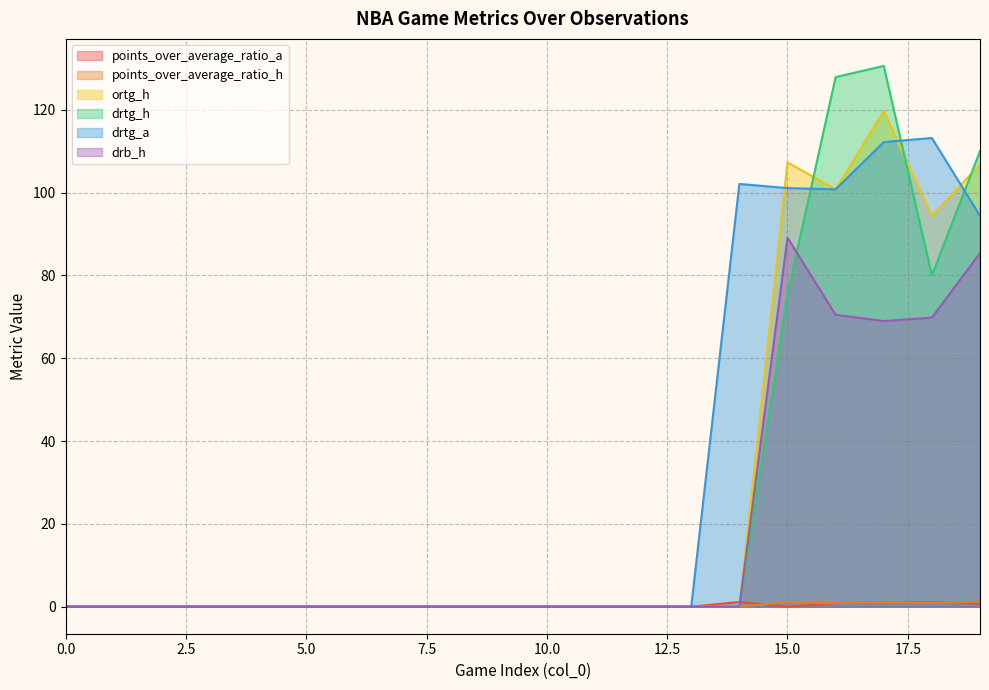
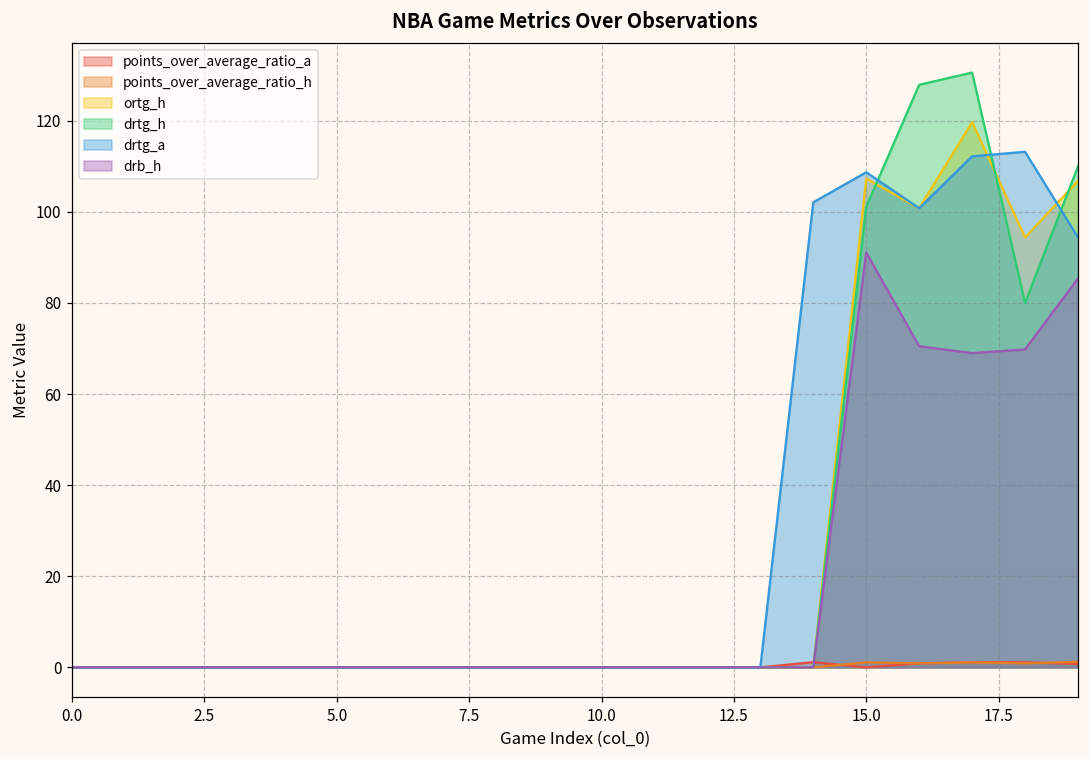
  {
    "drtg_h": {
-     "15.0": 76
+     "15.0": 101
    },
    "drtg_a": {
-     "15.0": 101
+     "15.0": 109
    },
    "drb_h": {
-     "15.0": 89
+     "15.0": 91
    }
  }
